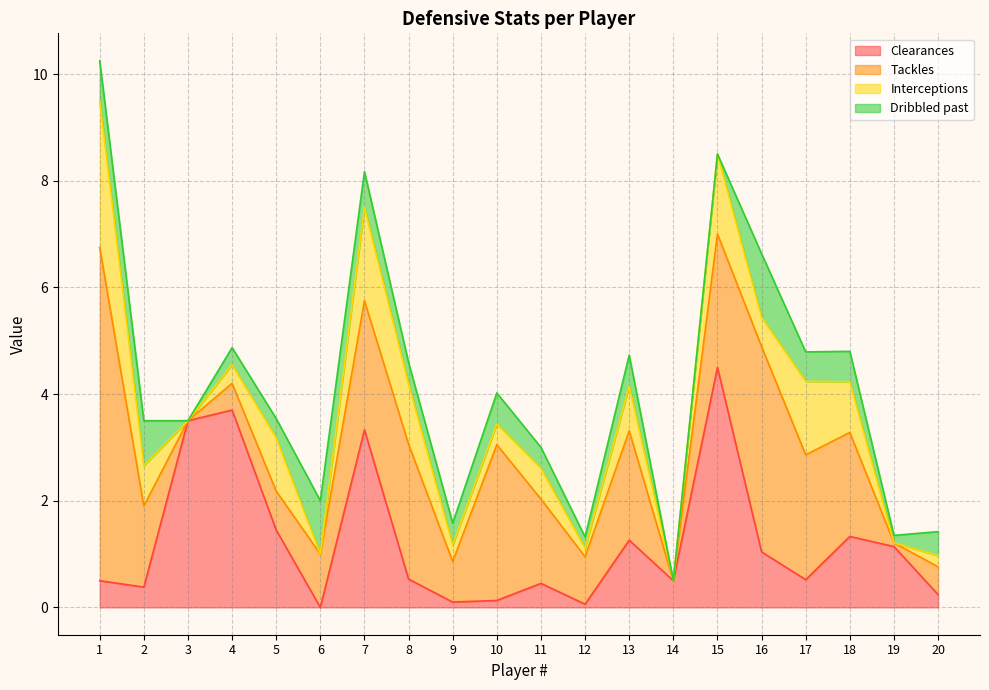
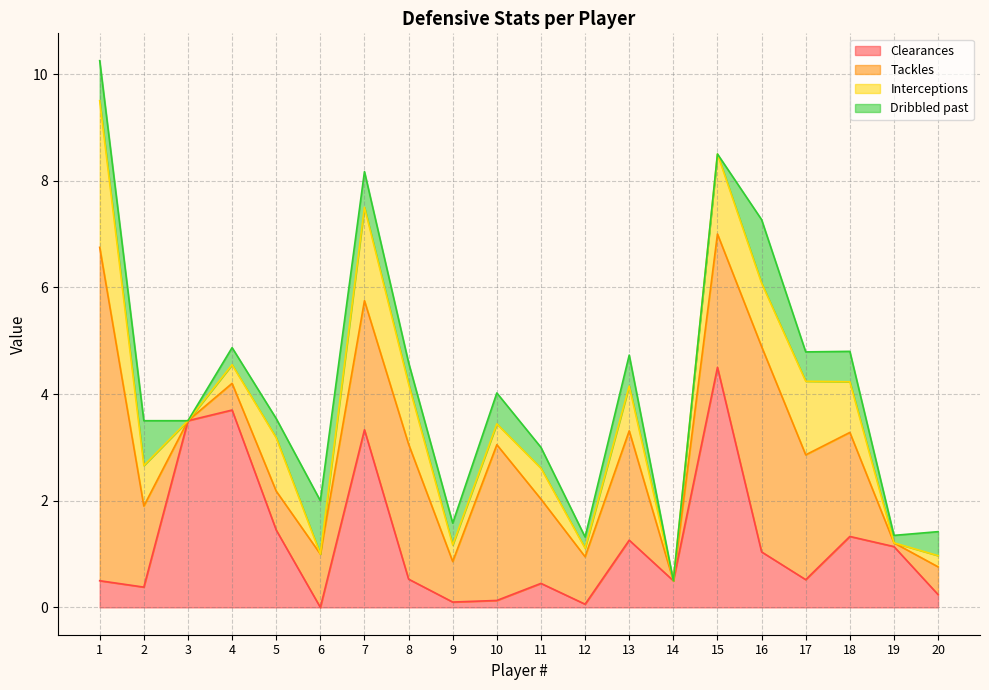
  {
    "Clearances": {
      "1": 0.5,
      "2": 0.4,
      "4": 3.7,
      "5": 1.5,
      "6": 0.0,
      "7": 3.3,
      "8": 0.5,
      "9": 0.1,
      "10": 0.1,
      "11": 0.5,
      "12": 0.1,
      "13": 1.3,
      "15": 4.5,
      "16": 1.0,
      "17": 0.5,
      "18": 1.3,
      "19": 1.1,
      "20": 0.2
    },
    "Tackles": {
      "1": 6.3,
      "2": 1.5,
      "4": 0.5,
      "5": 0.7,
      "7": 2.4,
      "8": 2.5,
      "9": 0.8,
      "10": 2.9,
      "11": 1.6,
      "12": 0.9,
      "13": 2.1,
      "15": 2.5,
      "16": 3.9,
      "17": 2.3,
      "18": 2.0,
      "20": 0.5
    },
    "Interceptions": {
      "1": 2.8,
      "2": 0.8,
      "4": 0.3,
      "5": 1.0,
      "7": 1.8,
      "8": 1.1,
      "9": 0.3,
      "10": 0.4,
      "11": 0.6,
      "12": 0.2,
      "13": 0.8,
-     "16": 0.5,
+     "16": 1.2,
      "17": 1.4,
      "18": 1.0,
      "20": 0.2
    },
    "Dribbled past": {
      "1": 0.8,
      "2": 0.8,
      "4": 0.3,
      "5": 0.4,
      "6": 1.0,
      "7": 0.7,
      "8": 0.4,
      "9": 0.4,
      "10": 0.6,
      "11": 0.4,
      "12": 0.2,
      "13": 0.6,
      "16": 1.2,
      "17": 0.5,
      "18": 0.6,
      "19": 0.1,
      "20": 0.4
    }
  }
